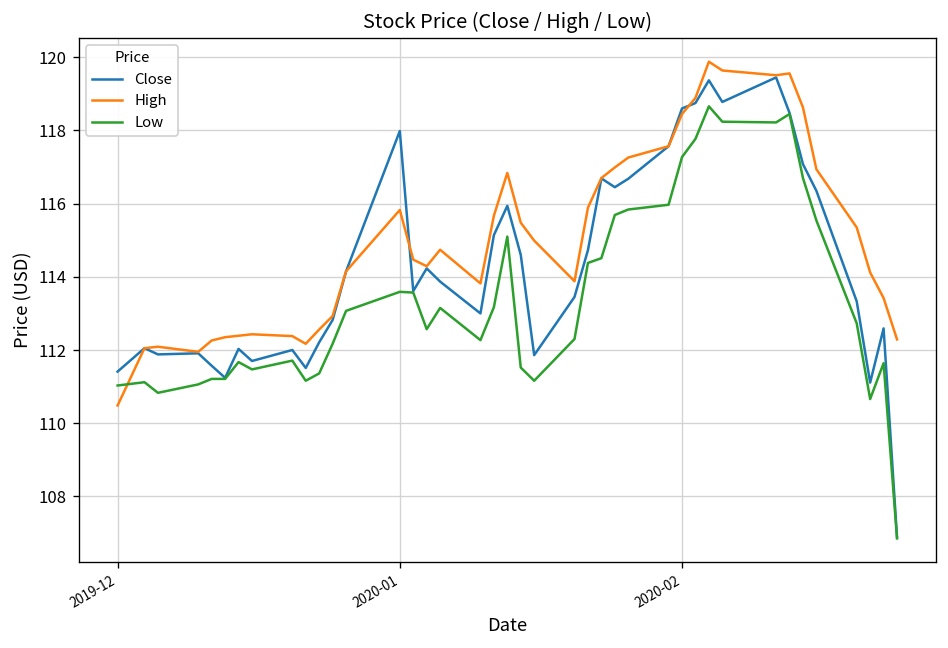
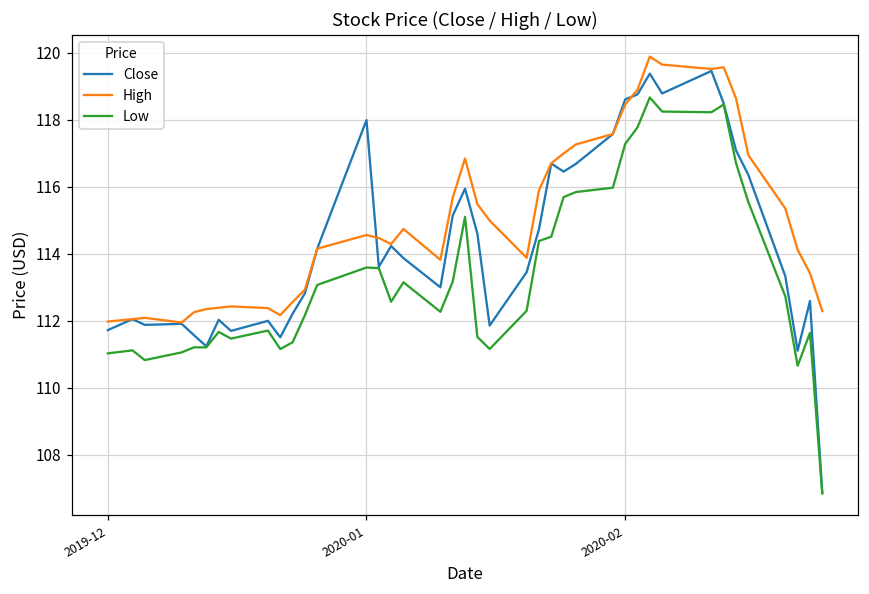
  {
    "Close": {
-     "2019-12": 111.4,
+     "2019-12": 111.7,
      "2020-01": 118.0,
      "2020-02": 118.6
    },
    "High": {
-     "2019-12": 110.5,
-     "2020-01": 115.8,
+     "2019-12": 112.0,
+     "2020-01": 114.6,
      "2020-02": 118.4
    },
    "Low": {
      "2019-12": 111.0,
      "2020-01": 113.6,
      "2020-02": 117.3
    }
  }
